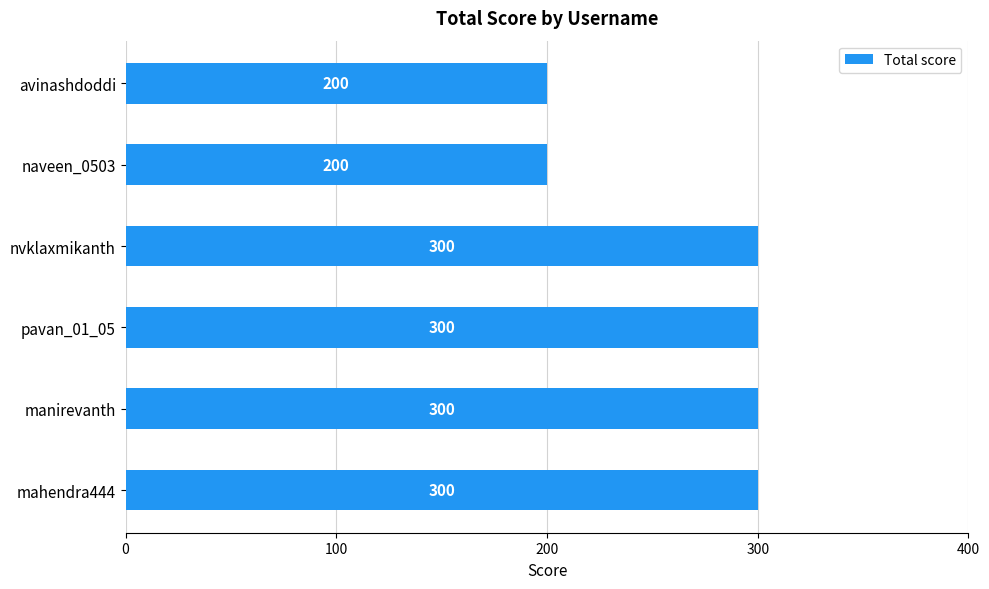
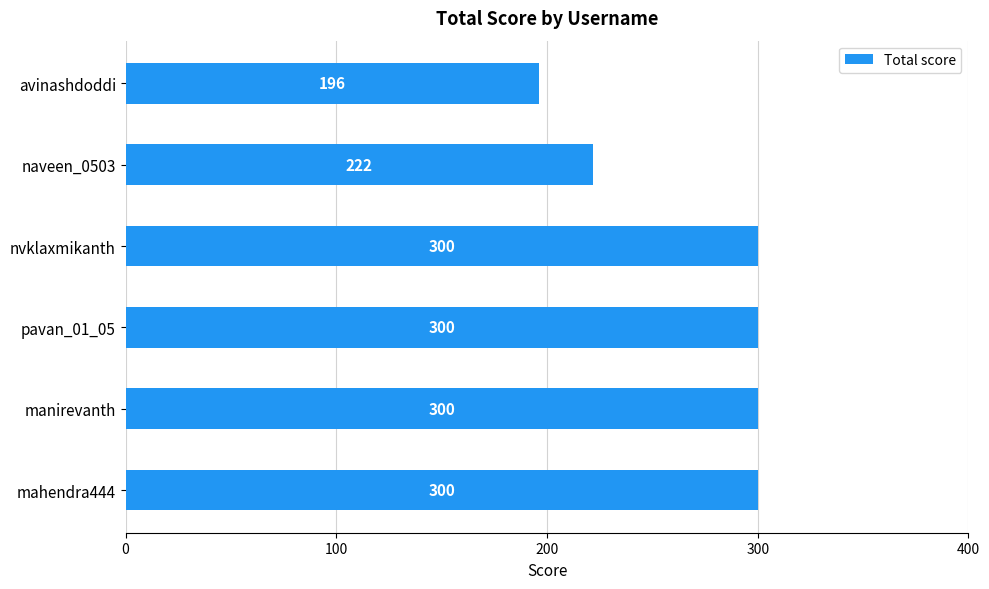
  {
-   "avinashdoddi": 200,
-   "naveen_0503": 200,
+   "avinashdoddi": 196,
+   "naveen_0503": 222,
    "nvklaxmikanth": 300,
    "pavan_01_05": 300,
    "manirevanth": 300,
    "mahendra444": 300
  }
